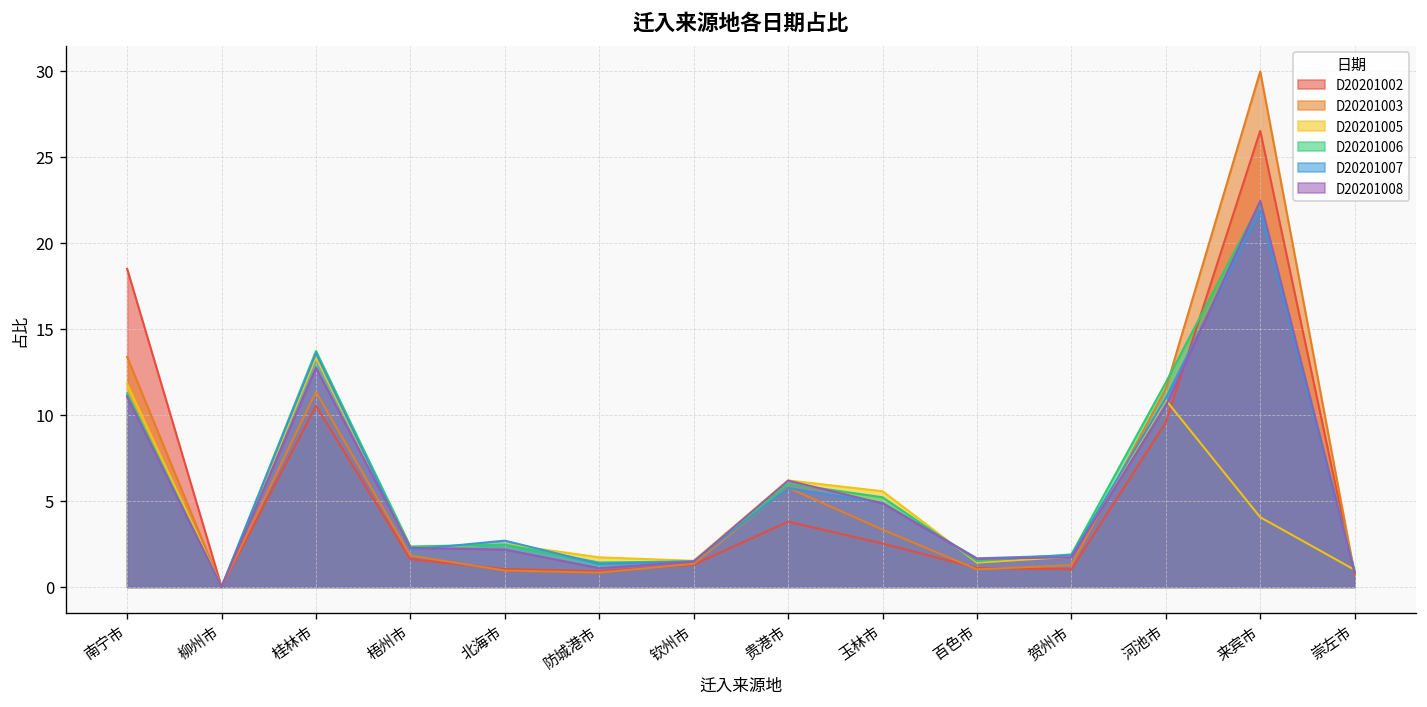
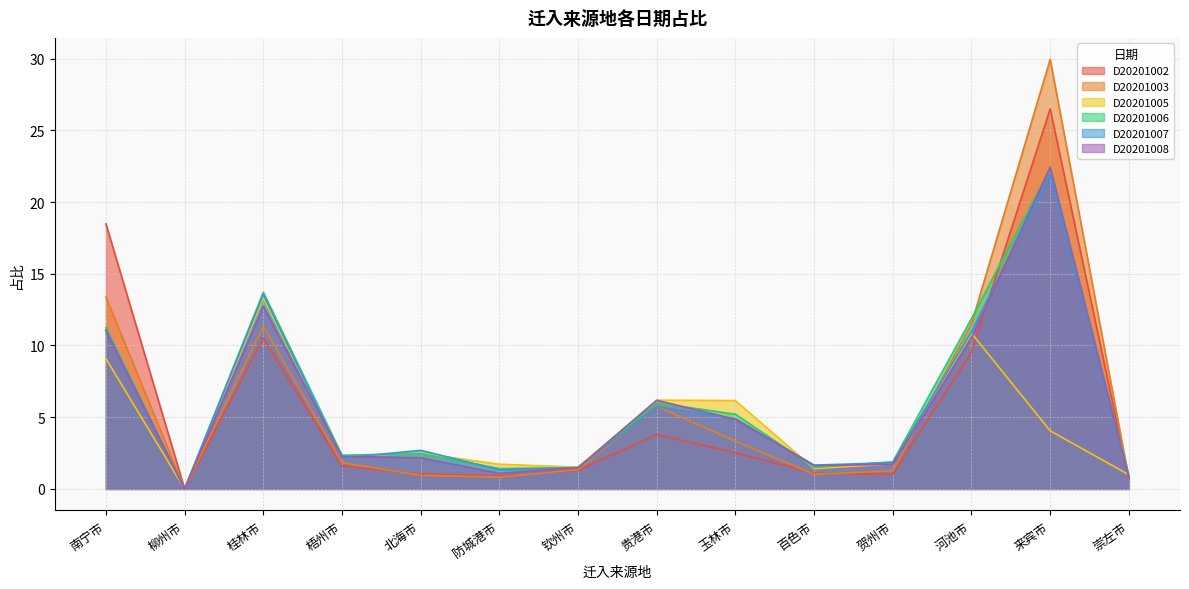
  {
    "D20201005": {
-     "南宁市": 11.8,
+     "南宁市": 9.1,
      "桂林市": 13.3,
      "防城港市": 1.7,
-     "玉林市": 5.6,
+     "玉林市": 6.2,
      "来宾市": 4.1
    },
    "D20201006": {
      "贵港市": 6.0,
      "玉林市": 5.2,
      "河池市": 11.9
    },
    "D20201007": {
      "北海市": 2.7,
      "来宾市": 21.9
    },
    "D20201008": {
      "桂林市": 12.7,
      "北海市": 2.2,
      "防城港市": 1.1,
      "河池市": 10.5
    }
  }
